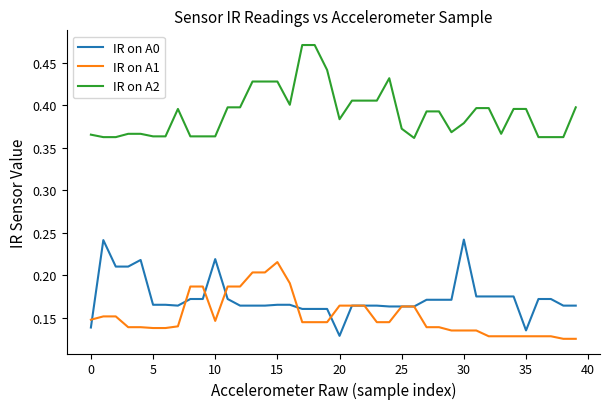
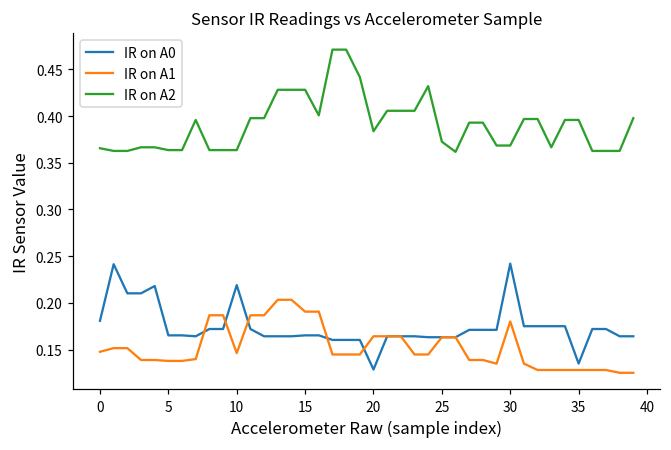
  {
    "IR on A0": {
-     "0": 0.14,
+     "0": 0.18,
      "5": 0.17,
      "10": 0.22,
      "15": 0.17,
      "20": 0.13,
      "30": 0.24,
      "35": 0.14
    },
    "IR on A1": {
      "0": 0.15,
      "5": 0.14,
      "10": 0.15,
-     "15": 0.22,
+     "15": 0.19,
      "20": 0.16,
-     "30": 0.13,
+     "30": 0.18,
      "35": 0.13
    },
    "IR on A2": {
      "0": 0.37,
      "5": 0.36,
      "10": 0.36,
      "15": 0.43,
      "20": 0.38,
      "25": 0.37,
-     "30": 0.38,
+     "30": 0.37,
      "35": 0.40
    }
  }
